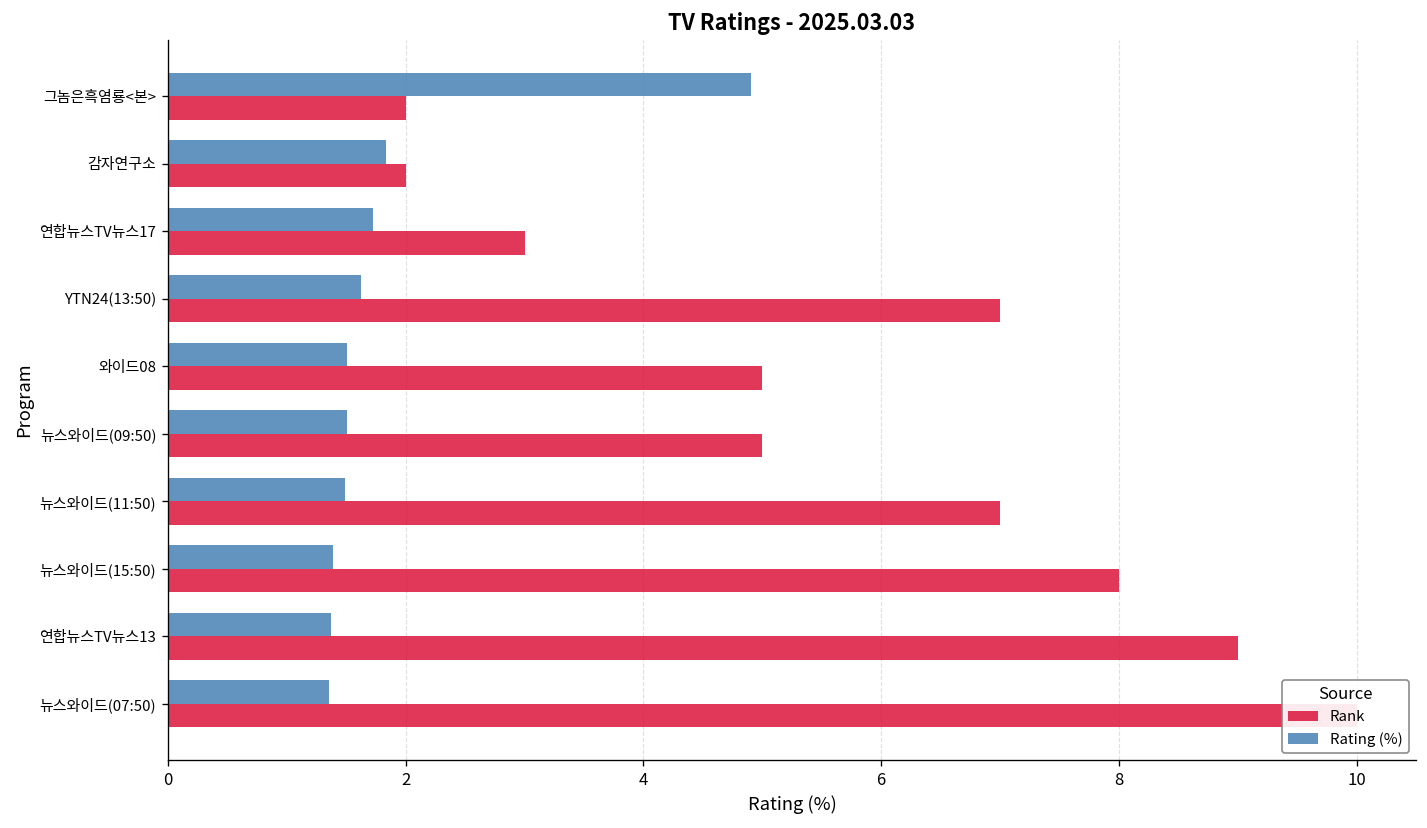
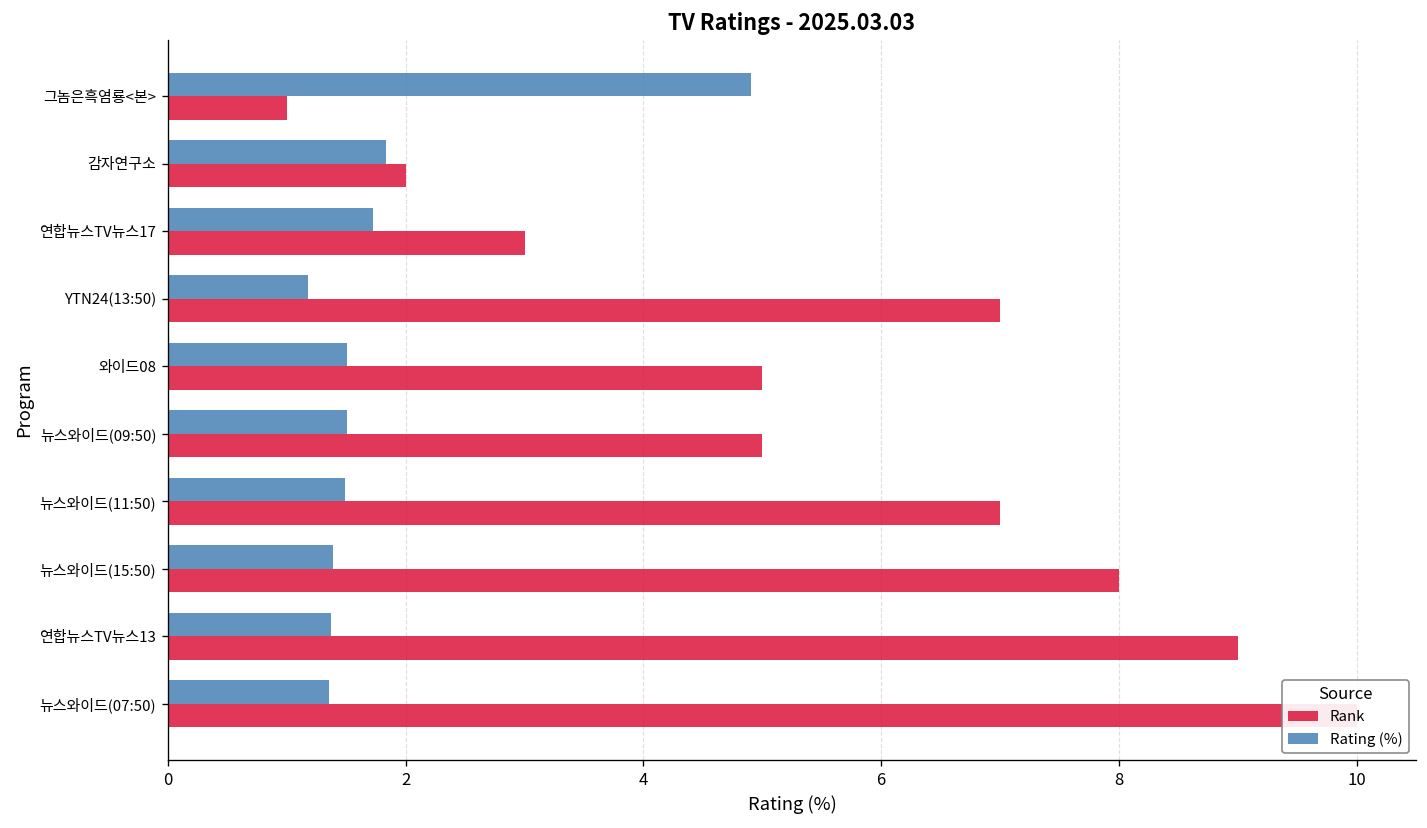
  {
    "Rank": {
-     "그놈은흑염룡<본>": 2,
+     "그놈은흑염룡<본>": 1,
      "감자연구소": 2,
      "연합뉴스TV뉴스17": 3,
      "YTN24(13:50)": 7,
      "와이드08": 5,
      "뉴스와이드(09:50)": 5,
      "뉴스와이드(11:50)": 7,
      "뉴스와이드(15:50)": 8,
      "연합뉴스TV뉴스13": 9
    },
    "Rating (%)": {
      "그놈은흑염룡<본>": 4.9,
      "감자연구소": 1.8,
      "연합뉴스TV뉴스17": 1.7,
-     "YTN24(13:50)": 1.6,
+     "YTN24(13:50)": 1.2,
      "와이드08": 1.5,
      "뉴스와이드(09:50)": 1.5,
      "뉴스와이드(11:50)": 1.5,
      "뉴스와이드(15:50)": 1.4,
      "연합뉴스TV뉴스13": 1.4,
      "뉴스와이드(07:50)": 1.4
    }
  }
